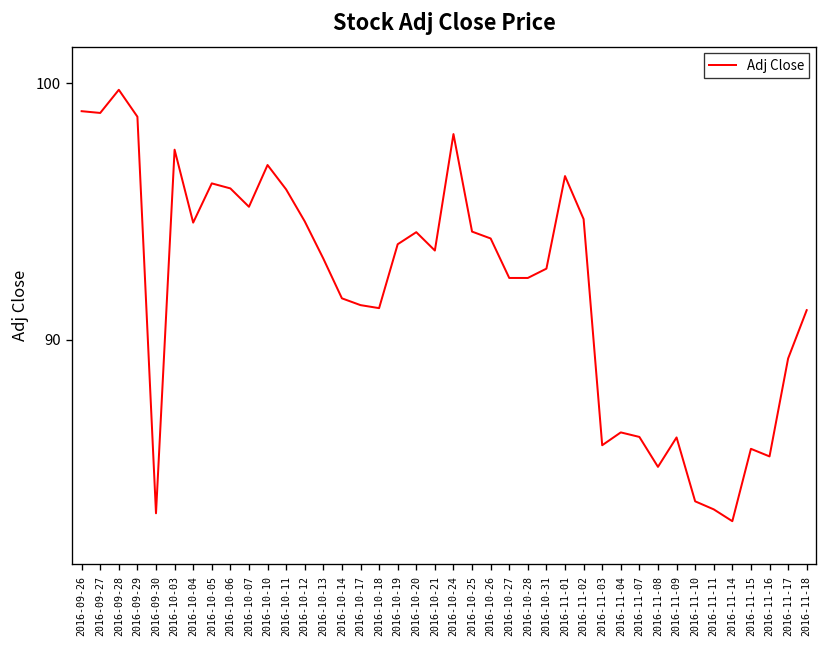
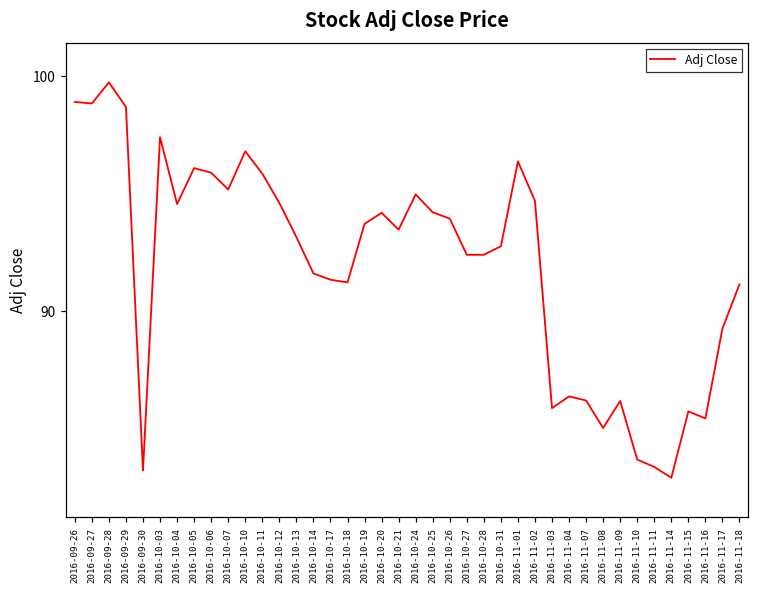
  {
    "2016-09-26": 98.9,
    "2016-09-27": 98.8,
    "2016-09-28": 99.7,
    "2016-09-29": 98.7,
    "2016-09-30": 83.2,
    "2016-10-03": 97.4,
    "2016-10-04": 94.6,
    "2016-10-05": 96.1,
    "2016-10-06": 95.9,
    "2016-10-07": 95.2,
    "2016-10-10": 96.8,
    "2016-10-11": 95.9,
    "2016-10-12": 94.6,
    "2016-10-13": 93.2,
    "2016-10-14": 91.6,
    "2016-10-17": 91.3,
    "2016-10-18": 91.2,
    "2016-10-19": 93.7,
    "2016-10-20": 94.2,
    "2016-10-21": 93.5,
-   "2016-10-24": 98.0,
+   "2016-10-24": 95.0,
    "2016-10-25": 94.2,
    "2016-10-26": 93.9,
    "2016-10-27": 92.4,
    "2016-10-28": 92.4,
    "2016-10-31": 92.8,
    "2016-11-01": 96.4,
    "2016-11-02": 94.7,
    "2016-11-03": 85.9,
    "2016-11-04": 86.4,
    "2016-11-07": 86.2,
    "2016-11-08": 85.0,
    "2016-11-09": 86.2,
    "2016-11-10": 83.7,
    "2016-11-11": 83.4,
    "2016-11-14": 82.9,
    "2016-11-15": 85.7,
    "2016-11-16": 85.4,
    "2016-11-17": 89.3,
    "2016-11-18": 91.1
  }
